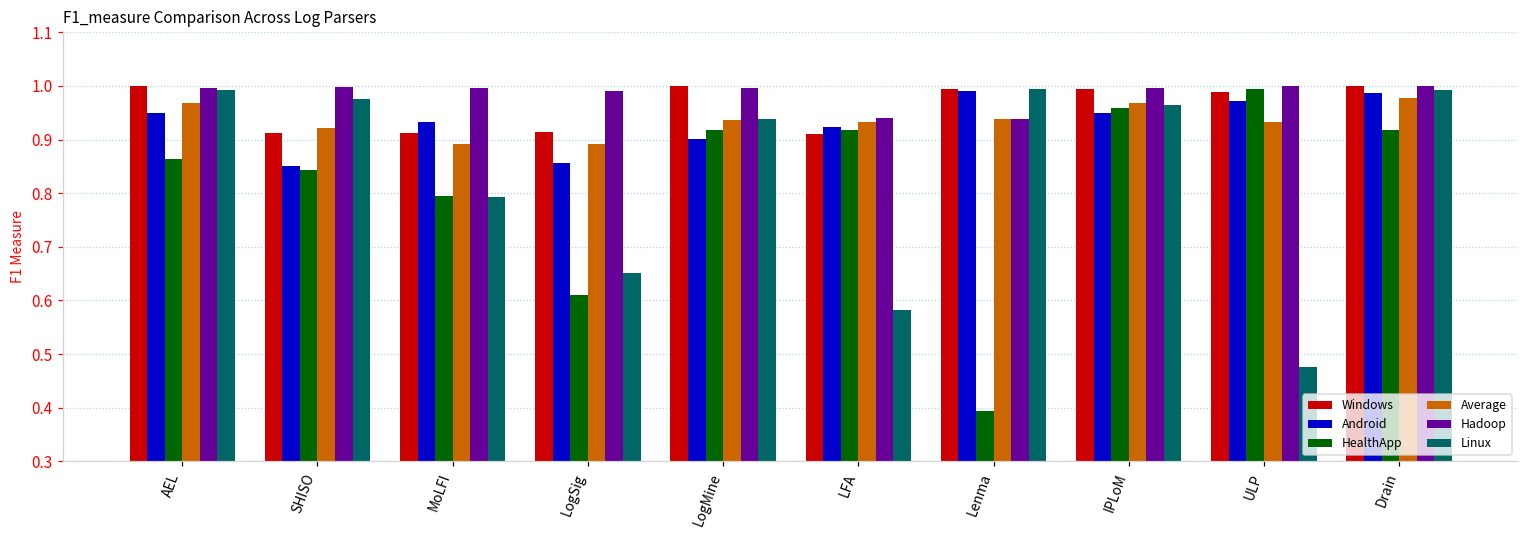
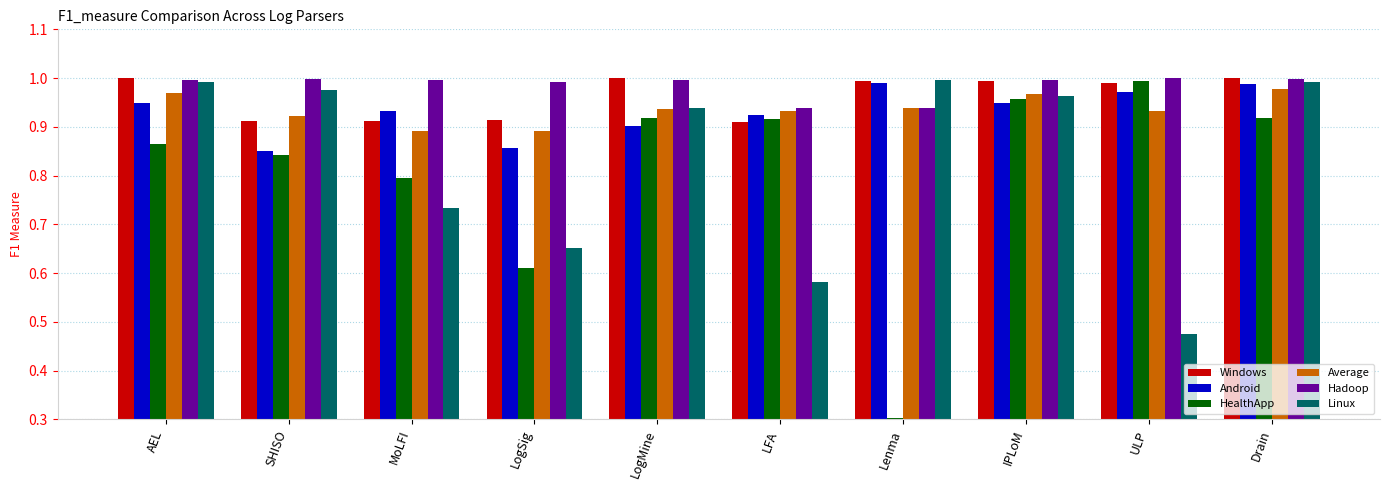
  {
    "Windows": {
      "AEL": 1.00,
      "SHISO": 0.91,
      "MoLFI": 0.91,
      "LogSig": 0.91,
      "LogMine": 1.00,
      "LFA": 0.91,
      "Lenma": 0.99,
      "IPLoM": 0.99,
      "ULP": 0.99,
      "Drain": 1.00
    },
    "Android": {
      "AEL": 0.95,
      "SHISO": 0.85,
      "MoLFI": 0.93,
      "LogSig": 0.86,
      "LogMine": 0.90,
      "LFA": 0.92,
      "Lenma": 0.99,
      "IPLoM": 0.95,
      "ULP": 0.97,
      "Drain": 0.99
    },
    "HealthApp": {
      "AEL": 0.86,
      "SHISO": 0.84,
      "MoLFI": 0.79,
      "LogSig": 0.61,
      "LogMine": 0.92,
      "LFA": 0.92,
-     "Lenma": 0.39,
+     "Lenma": 0.30,
      "IPLoM": 0.96,
      "ULP": 0.99,
      "Drain": 0.92
    },
    "Average": {
      "AEL": 0.97,
      "SHISO": 0.92,
      "MoLFI": 0.89,
      "LogSig": 0.89,
      "LogMine": 0.94,
      "LFA": 0.93,
      "Lenma": 0.94,
      "IPLoM": 0.97,
      "ULP": 0.93,
      "Drain": 0.98
    },
    "Hadoop": {
      "AEL": 1.00,
      "SHISO": 1.00,
      "MoLFI": 1.00,
      "LogSig": 0.99,
      "LogMine": 1.00,
      "LFA": 0.94,
      "Lenma": 0.94,
      "IPLoM": 1.00,
      "ULP": 1.00,
      "Drain": 1.00
    },
    "Linux": {
      "AEL": 0.99,
      "SHISO": 0.98,
-     "MoLFI": 0.79,
+     "MoLFI": 0.73,
      "LogSig": 0.65,
      "LogMine": 0.94,
      "LFA": 0.58,
      "Lenma": 1.00,
      "IPLoM": 0.96,
      "ULP": 0.48,
      "Drain": 0.99
    }
  }
